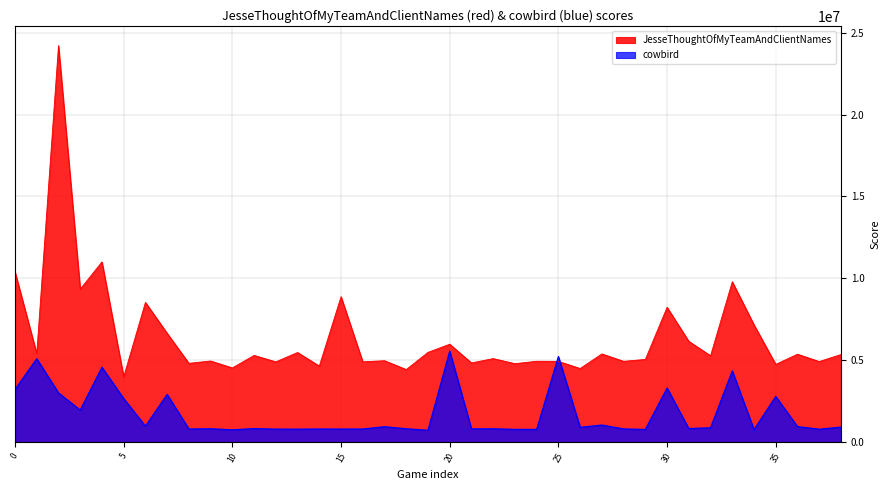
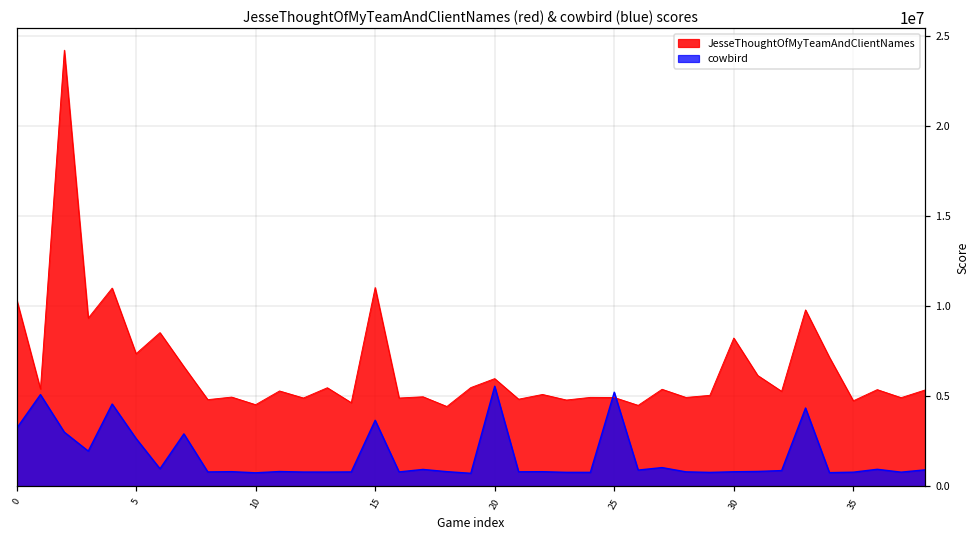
  {
    "JesseThoughtOfMyTeamAndClientNames": {
      "0": 10400000,
-     "5": 4000000,
+     "5": 7400000,
      "10": 4500000,
-     "15": 8900000,
+     "15": 11000000,
      "20": 6000000,
      "25": 4900000,
      "30": 8200000,
      "35": 4800000
    },
    "cowbird": {
      "0": 3200000,
      "5": 2700000,
      "10": 800000,
-     "15": 800000,
+     "15": 3700000,
      "20": 5600000,
      "25": 5200000,
-     "30": 3300000,
-     "35": 2800000
+     "30": 800000,
+     "35": 800000
    }
  }
